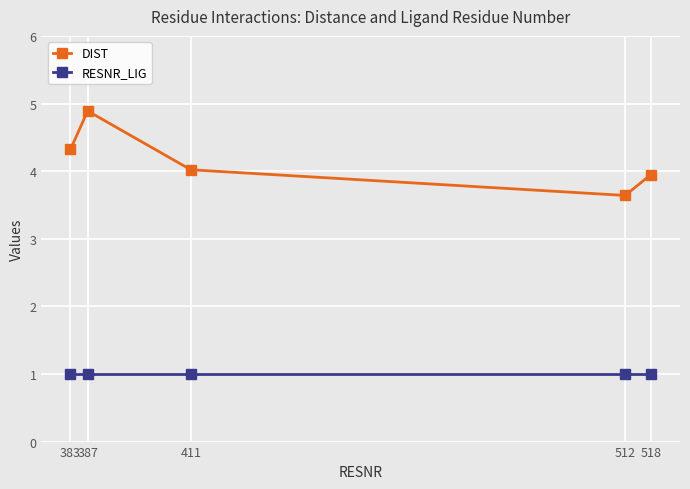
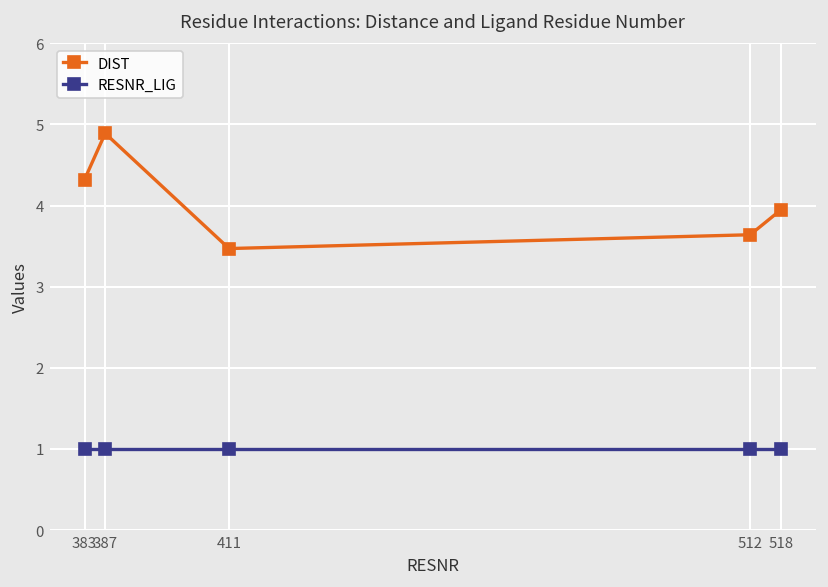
  {
    "DIST": {
-     "411": 4.0,
+     "411": 3.5,
      "512": 3.6,
      "518": 4.0
    },
    "RESNR_LIG": {
      "411": 1.0,
      "512": 1.0,
      "518": 1.0
    }
  }
